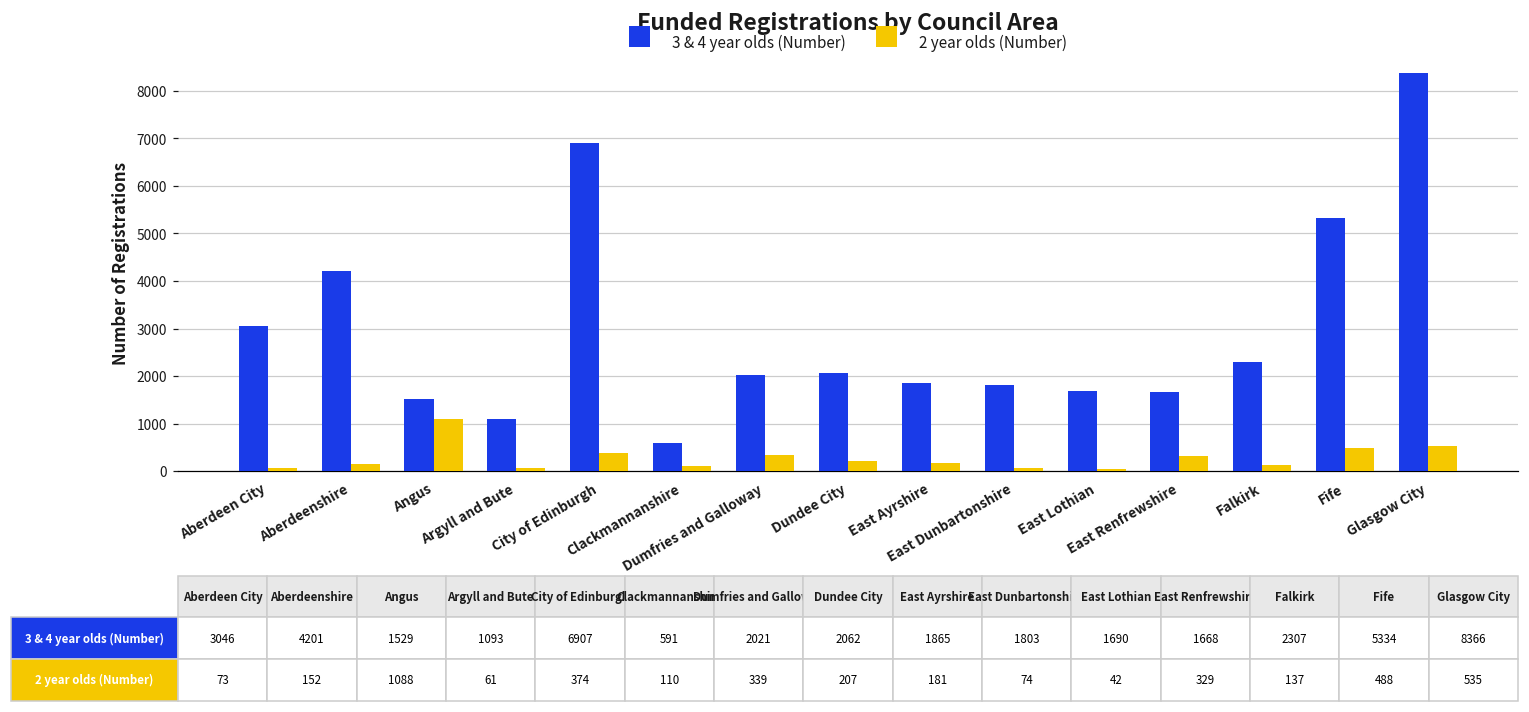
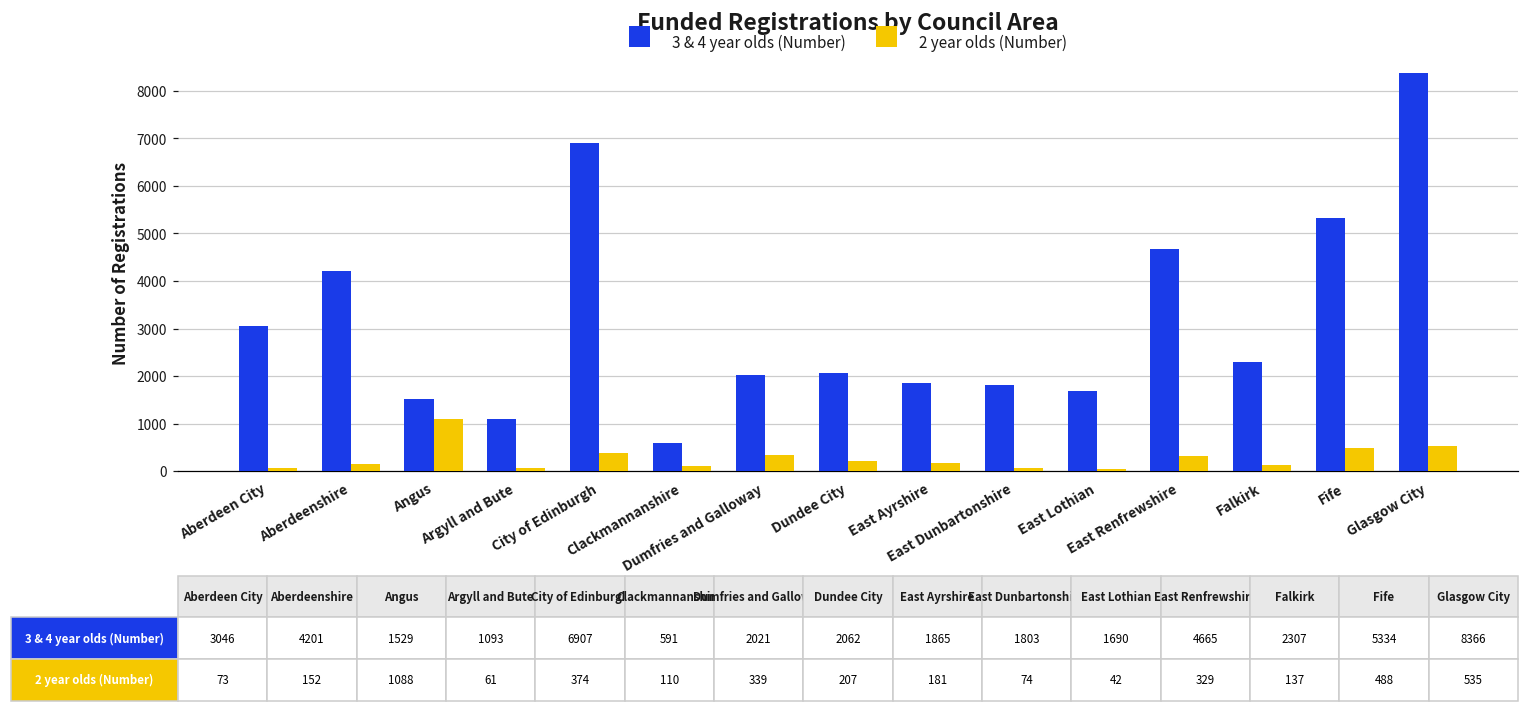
  {
    "3 & 4 year olds (Number)": {
-     "East Renfrewshire": 1668
+     "East Renfrewshire": 4665
    },
    "2 year olds (Number)": {
      "Aberdeen City": 100,
      "Aberdeenshire": 200,
      "Angus": 1100,
      "Argyll and Bute": 100,
      "City of Edinburgh": 400,
      "Clackmannanshire": 100,
      "Dumfries and Galloway": 300,
      "Dundee City": 200,
      "East Ayrshire": 200,
      "East Dunbartonshire": 100,
      "East Renfrewshire": 300,
      "Falkirk": 100,
      "Fife": 500,
      "Glasgow City": 500
    }
  }
